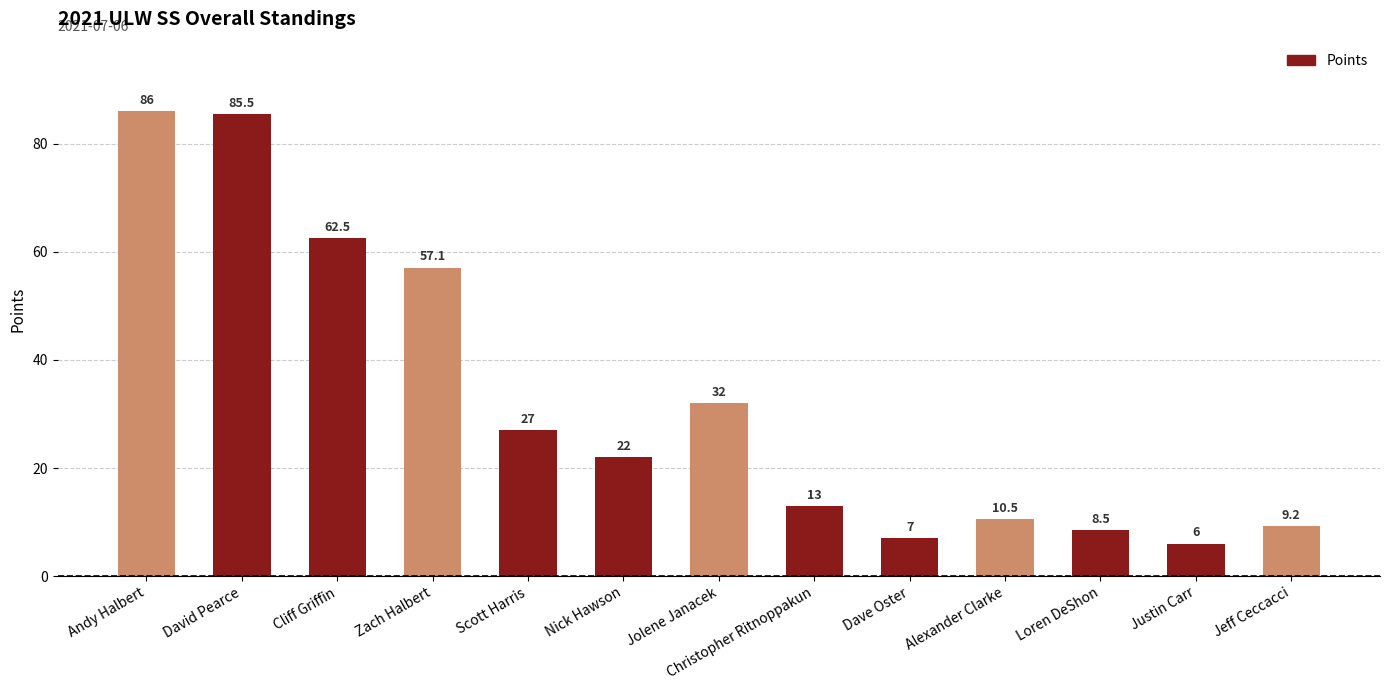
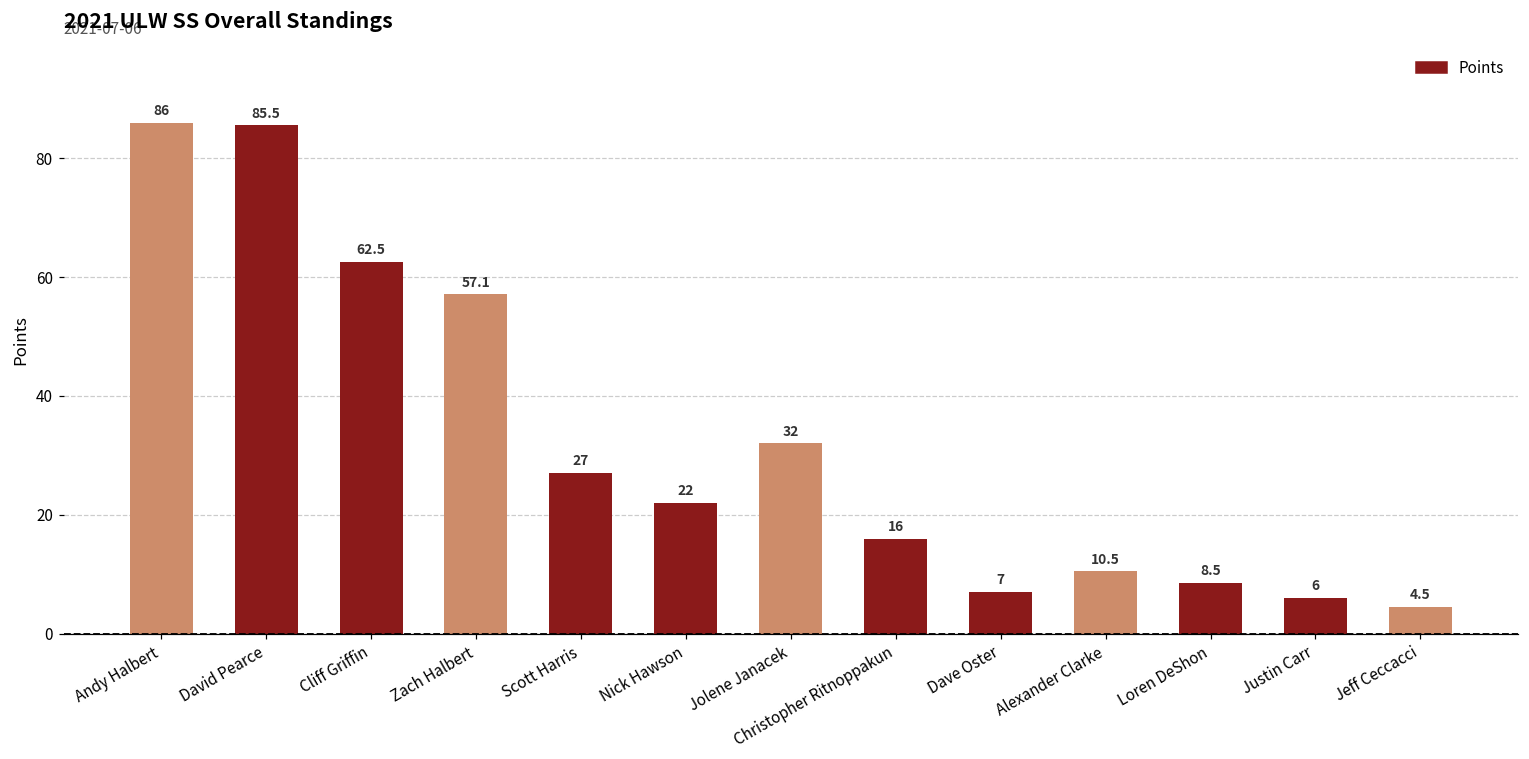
  {
    "Andy Halbert": 86,
    "David Pearce": 85.5,
    "Cliff Griffin": 62.5,
    "Zach Halbert": 57.1,
    "Scott Harris": 27,
    "Nick Hawson": 22,
    "Jolene Janacek": 32,
-   "Christopher Ritnoppakun": 13,
+   "Christopher Ritnoppakun": 16,
    "Dave Oster": 7,
    "Alexander Clarke": 10.5,
    "Loren DeShon": 8.5,
    "Justin Carr": 6,
-   "Jeff Ceccacci": 9.2
+   "Jeff Ceccacci": 4.5
  }
